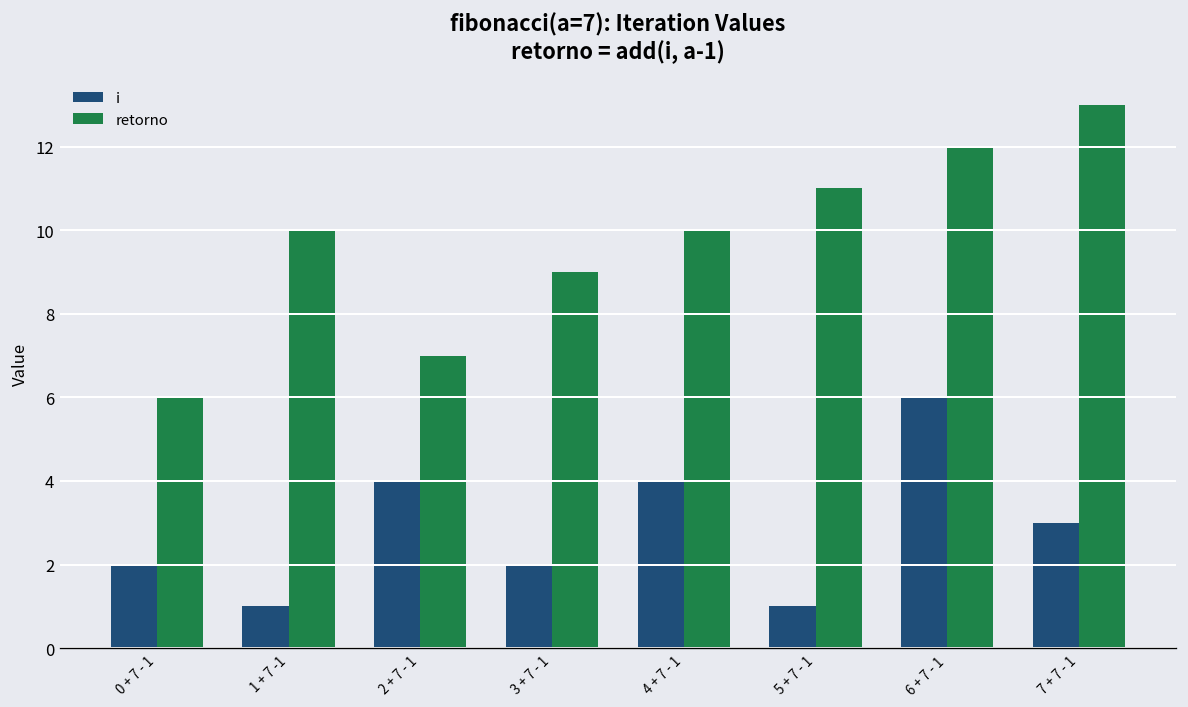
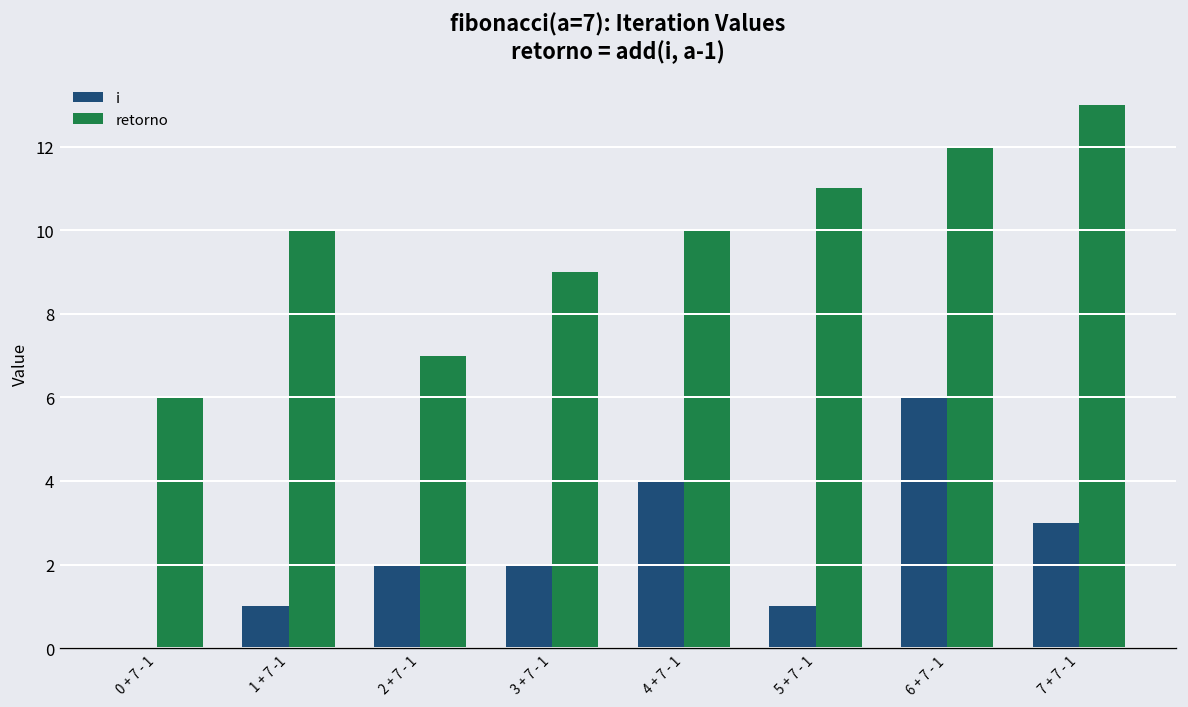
  {
    "i": {
-     "0 + 7 - 1": 2,
+     "0 + 7 - 1": 0,
      "1 + 7 -1": 1,
-     "2 + 7 - 1": 4,
+     "2 + 7 - 1": 2,
      "3 + 7 - 1": 2,
      "4 + 7 - 1": 4,
      "5 + 7 - 1": 1,
      "6 + 7 - 1": 6,
      "7 + 7 - 1": 3
    },
    "retorno": {
      "0 + 7 - 1": 6,
      "1 + 7 -1": 10,
      "2 + 7 - 1": 7,
      "3 + 7 - 1": 9,
      "4 + 7 - 1": 10,
      "5 + 7 - 1": 11,
      "6 + 7 - 1": 12,
      "7 + 7 - 1": 13
    }
  }
